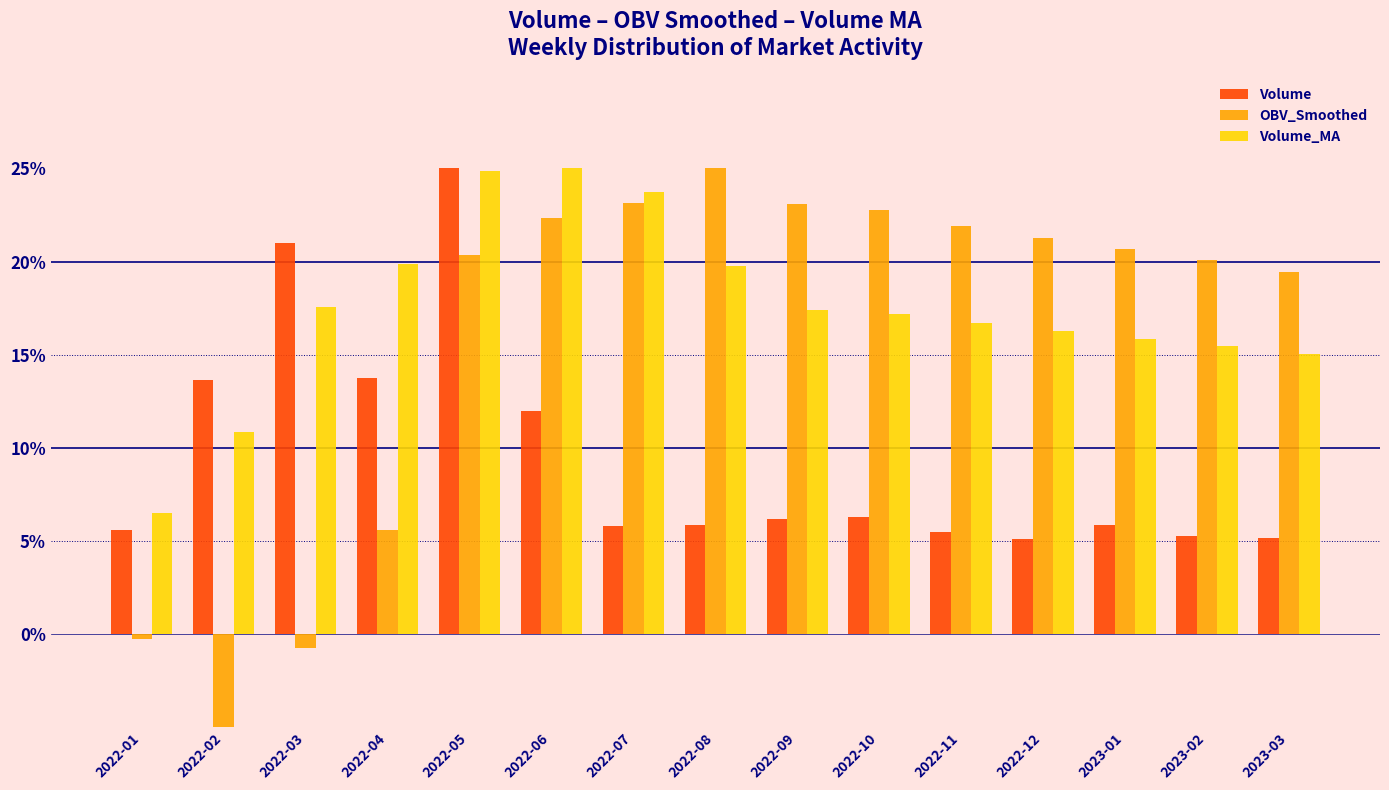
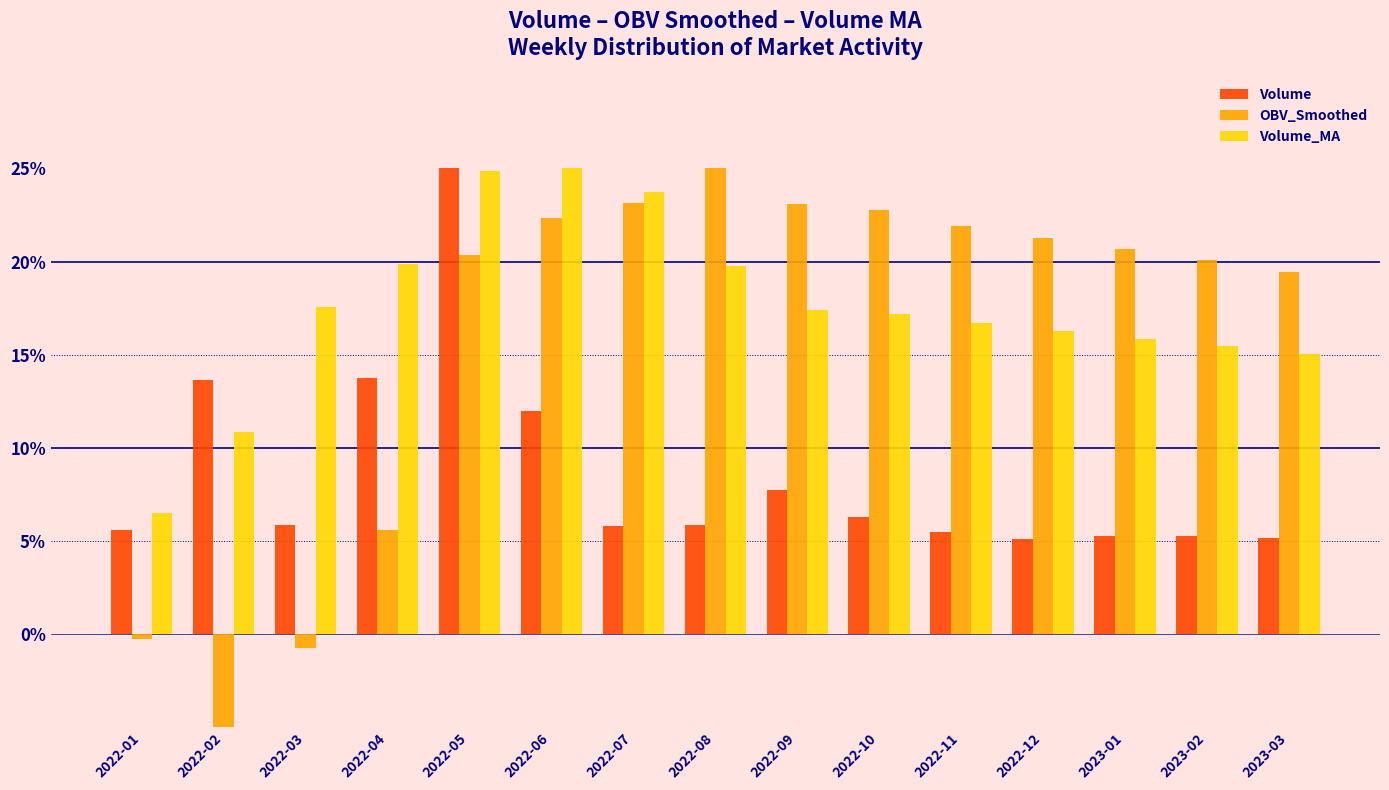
  {
    "Volume": {
      "2022-01": "5.6%",
      "2022-02": "13.6%",
-     "2022-03": "21.0%",
+     "2022-03": "5.8%",
      "2022-04": "13.7%",
      "2022-05": "25.0%",
      "2022-06": "12.0%",
      "2022-07": "5.8%",
      "2022-08": "5.9%",
-     "2022-09": "6.1%",
+     "2022-09": "7.7%",
      "2022-10": "6.3%",
      "2022-11": "5.5%",
      "2022-12": "5.1%",
-     "2023-01": "5.8%",
+     "2023-01": "5.3%",
      "2023-02": "5.3%",
      "2023-03": "5.1%"
    }
  }
